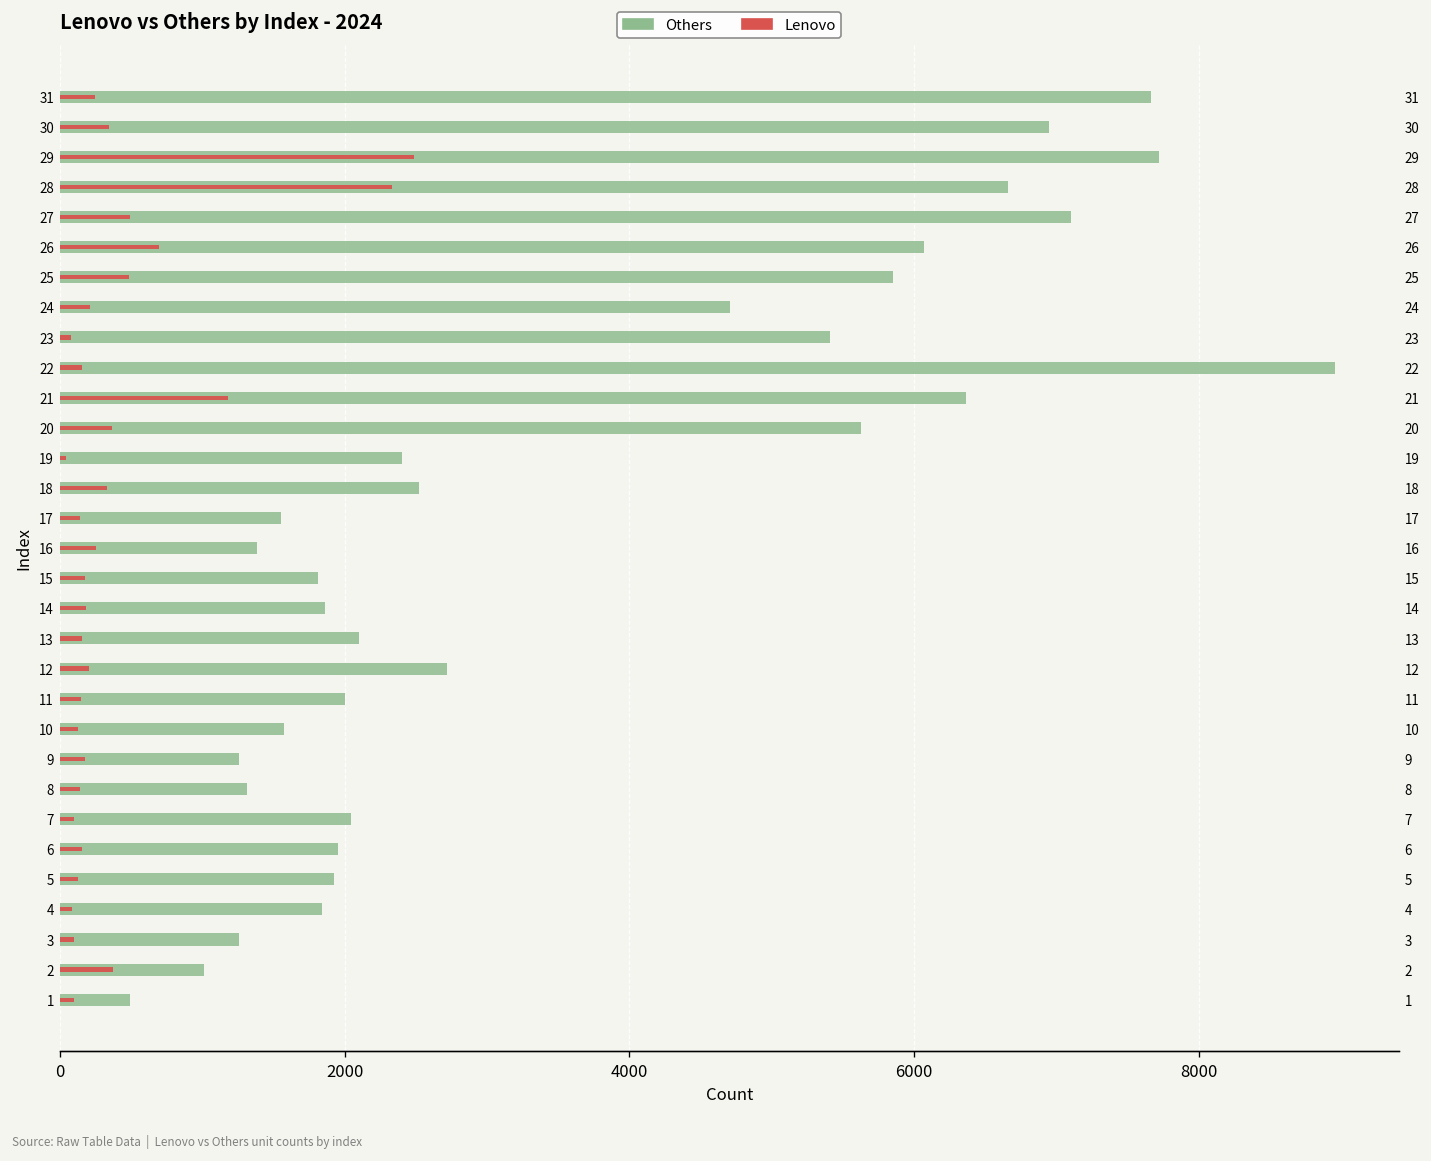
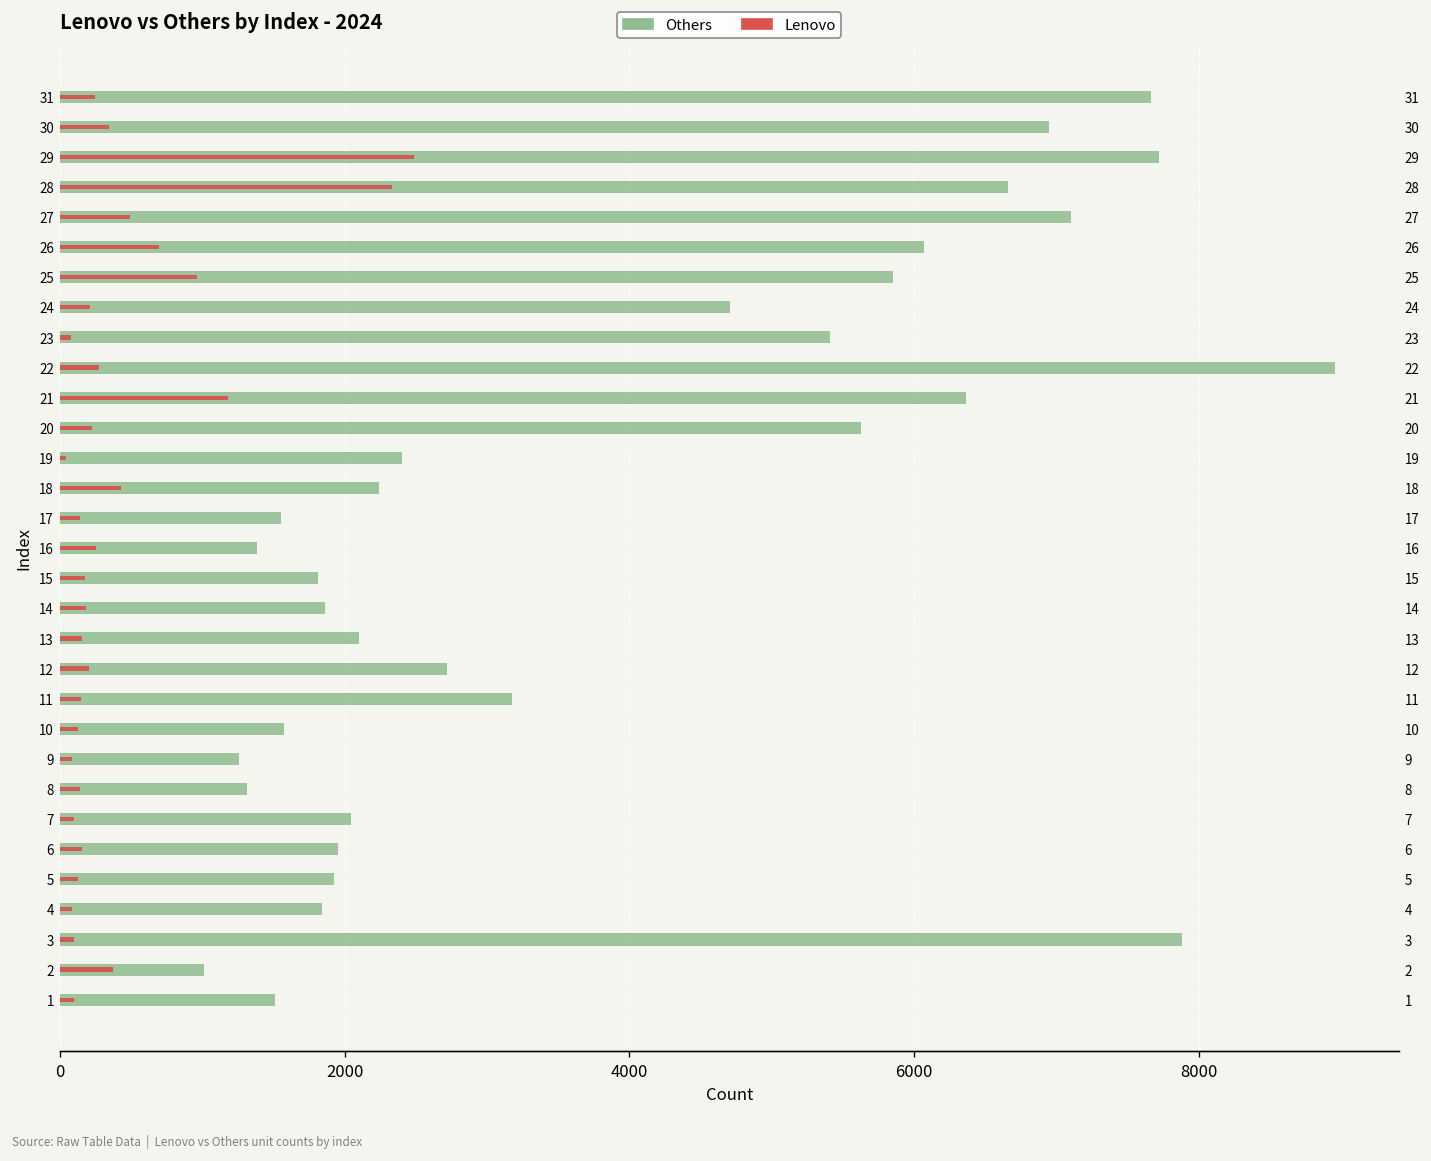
  {
    "Others": {
      "31": 7670,
      "30": 6950,
      "29": 7720,
      "28": 6660,
      "27": 7110,
      "26": 6070,
      "25": 5850,
      "24": 4710,
      "23": 5410,
      "22": 8960,
      "21": 6370,
      "20": 5630,
      "19": 2410,
-     "18": 2520,
+     "18": 2240,
      "17": 1550,
      "16": 1380,
      "15": 1810,
      "14": 1870,
      "13": 2100,
      "12": 2720,
-     "11": 2010,
+     "11": 3180,
      "10": 1580,
      "9": 1260,
      "8": 1320,
      "7": 2040,
      "6": 1950,
      "5": 1930,
      "4": 1840,
-     "3": 1260,
+     "3": 7890,
      "2": 1010,
-     "1": 500
+     "1": 1510
    },
    "Lenovo": {
-     "25": 490,
-     "22": 160,
-     "20": 370,
-     "18": 330,
-     "9": 180
+     "25": 970,
+     "22": 270,
+     "20": 220,
+     "18": 430,
+     "9": 90
    }
  }
